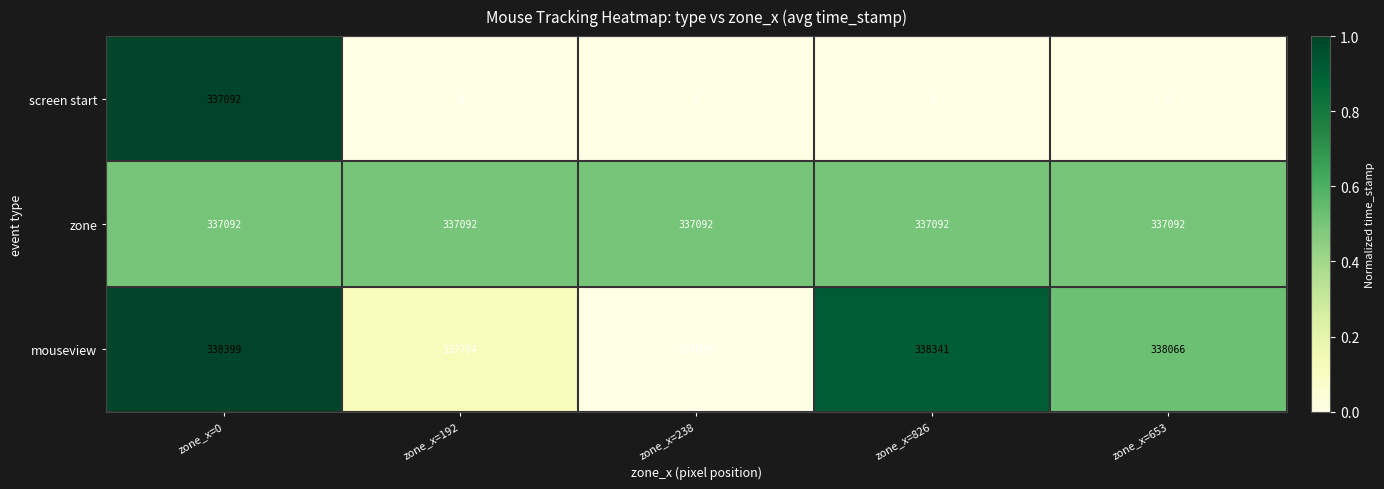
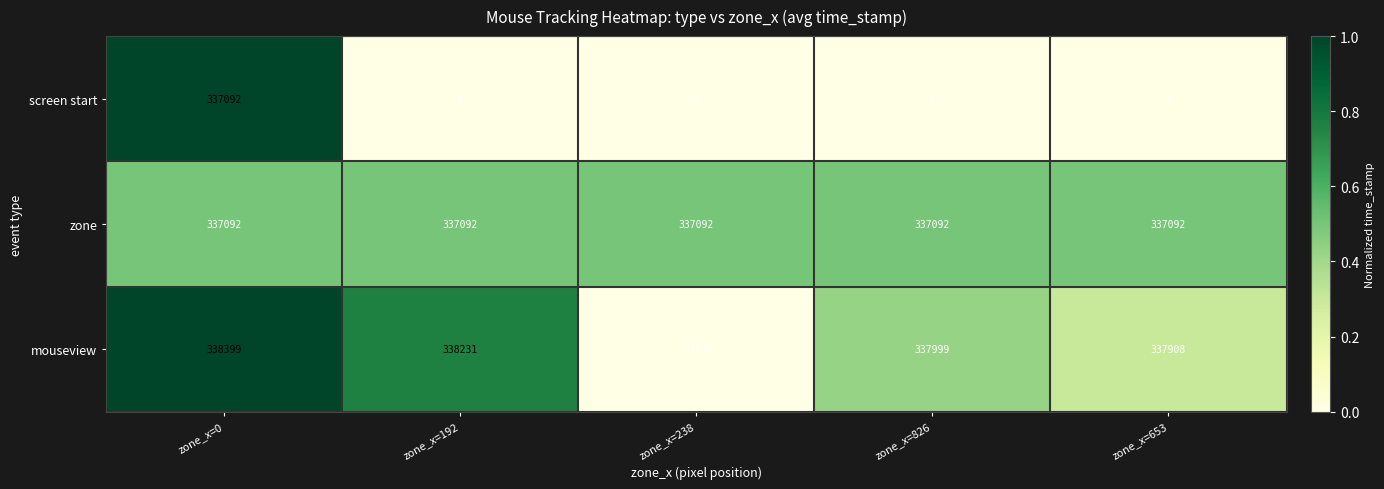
  {
    "screen start": {
      "zone_x=0": 337092
    },
    "zone": {
      "zone_x=0": 337092,
      "zone_x=192": 337092,
      "zone_x=238": 337092,
      "zone_x=826": 337092,
      "zone_x=653": 337092
    },
    "mouseview": {
      "zone_x=0": 338399,
-     "zone_x=192": 337784,
-     "zone_x=826": 338341,
-     "zone_x=653": 338066
+     "zone_x=192": 338231,
+     "zone_x=826": 337999,
+     "zone_x=653": 337908
    }
  }
